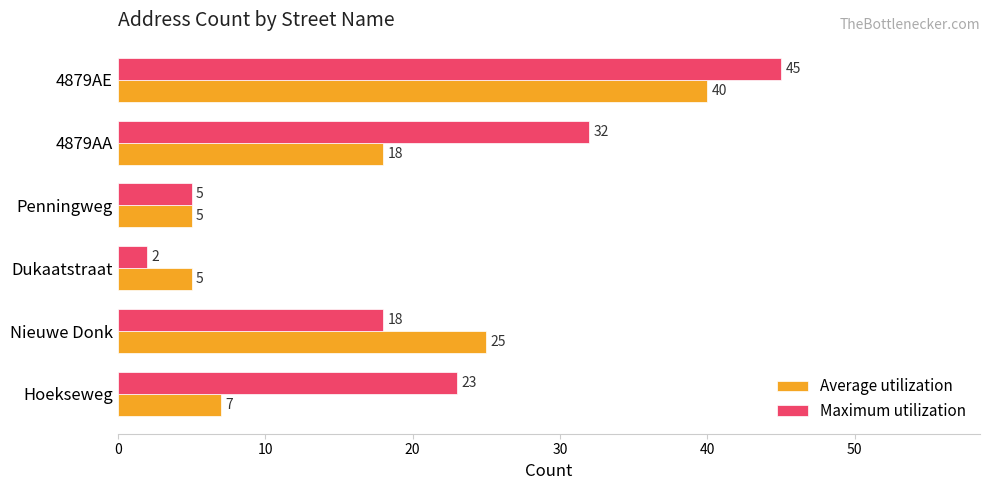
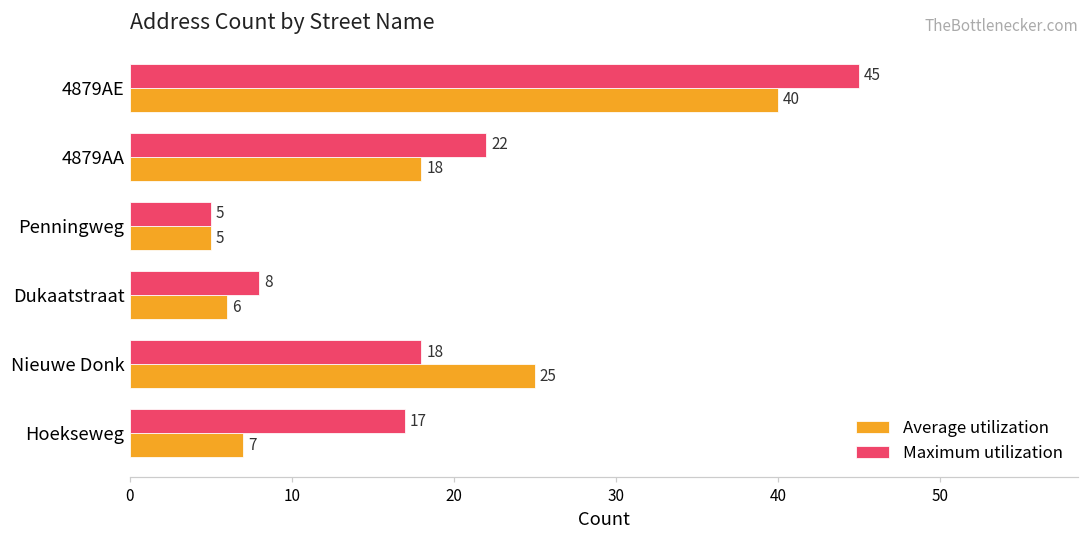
  {
    "Average utilization": {
      "4879AE": 40,
      "4879AA": 18,
      "Penningweg": 5,
-     "Dukaatstraat": 5,
+     "Dukaatstraat": 6,
      "Nieuwe Donk": 25,
      "Hoekseweg": 7
    },
    "Maximum utilization": {
      "4879AE": 45,
-     "4879AA": 32,
+     "4879AA": 22,
      "Penningweg": 5,
-     "Dukaatstraat": 2,
+     "Dukaatstraat": 8,
      "Nieuwe Donk": 18,
-     "Hoekseweg": 23
+     "Hoekseweg": 17
    }
  }
